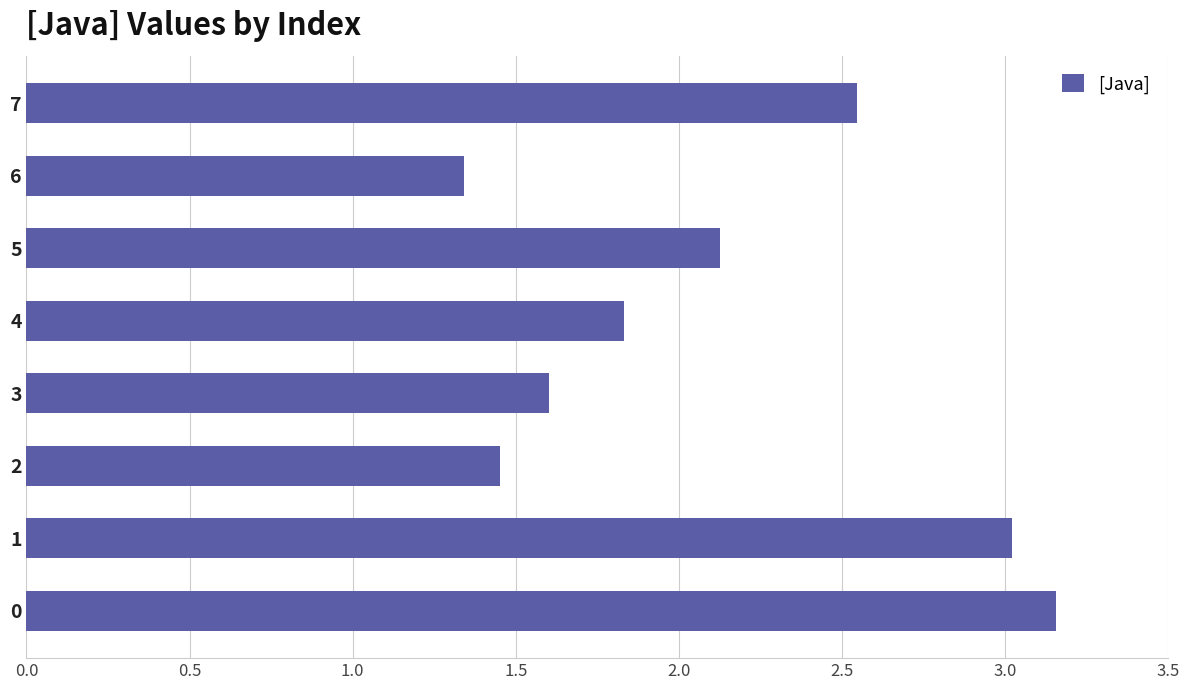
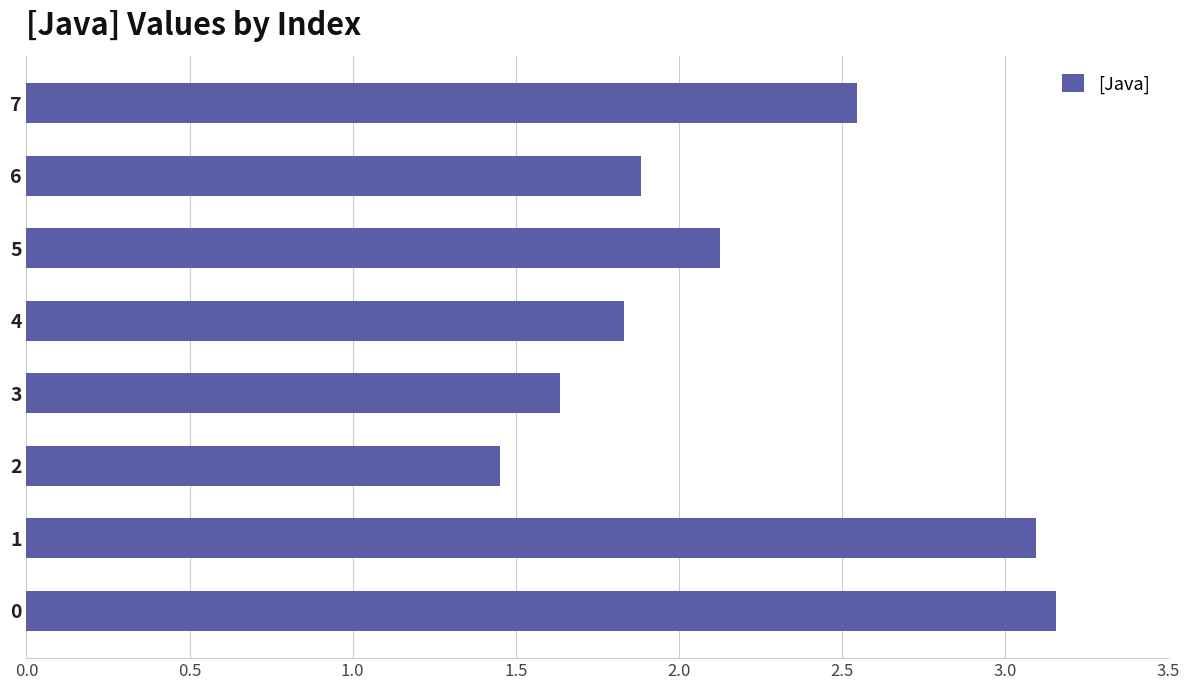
  {
    "7": 2.55,
-   "6": 1.34,
+   "6": 1.88,
    "5": 2.13,
    "4": 1.83,
-   "3": 1.60,
+   "3": 1.64,
    "2": 1.45,
-   "1": 3.02,
+   "1": 3.09,
    "0": 3.16
  }
